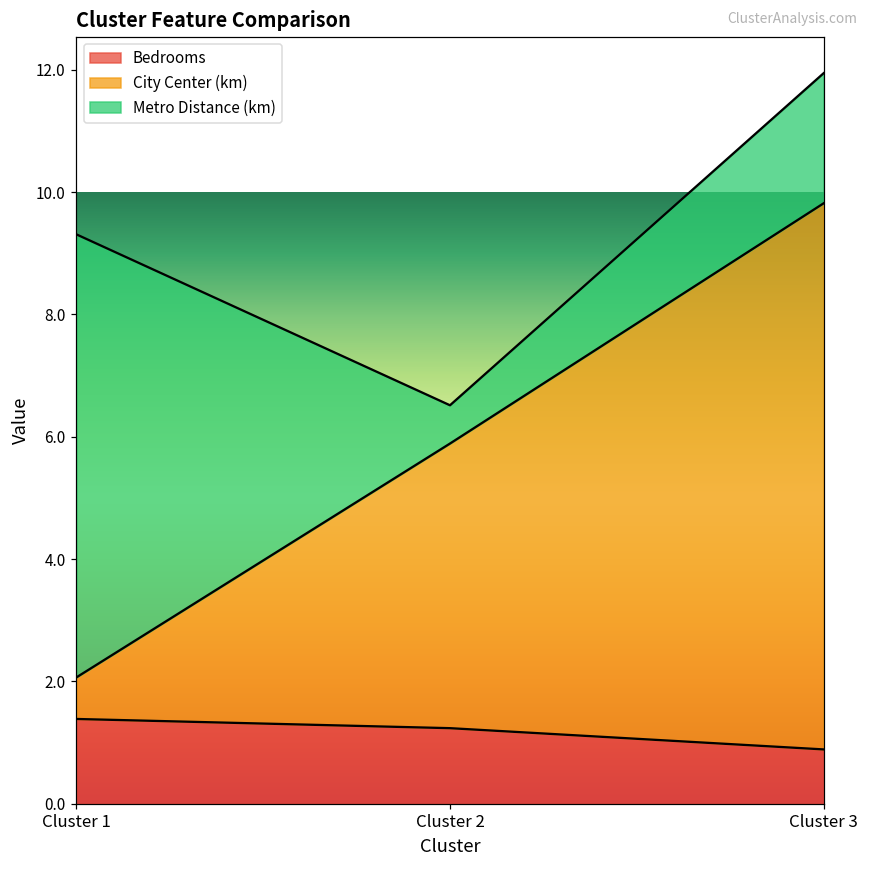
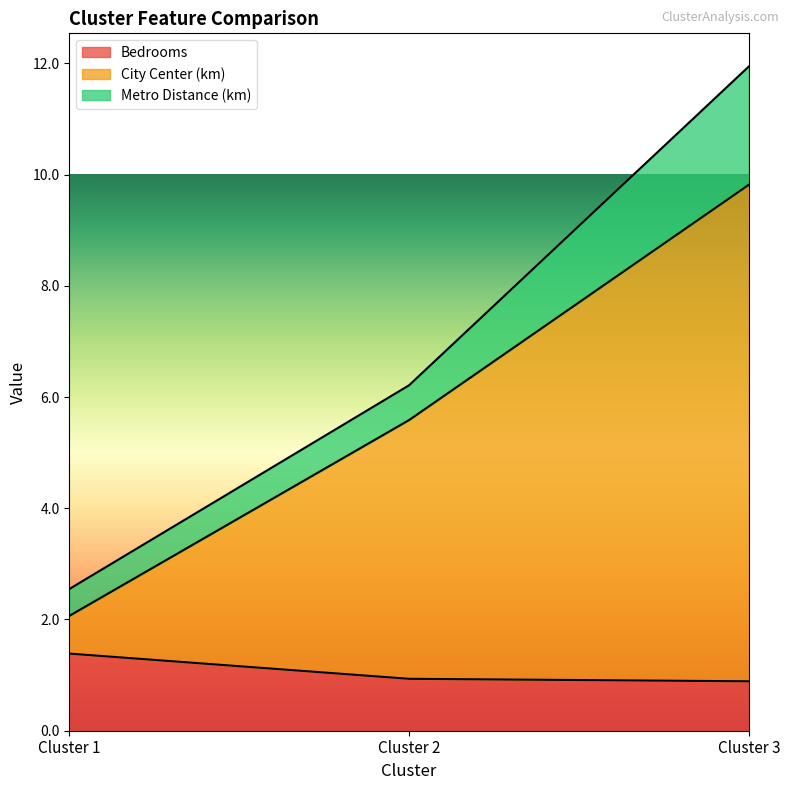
  {
    "Bedrooms": {
      "Cluster 1": 1.4,
-     "Cluster 2": 1.2,
+     "Cluster 2": 0.9,
      "Cluster 3": 0.9
    },
    "City Center (km)": {
      "Cluster 1": 0.7,
      "Cluster 2": 4.7,
      "Cluster 3": 8.9
    },
    "Metro Distance (km)": {
-     "Cluster 1": 7.2,
+     "Cluster 1": 0.5,
      "Cluster 2": 0.6,
      "Cluster 3": 2.1
    }
  }
